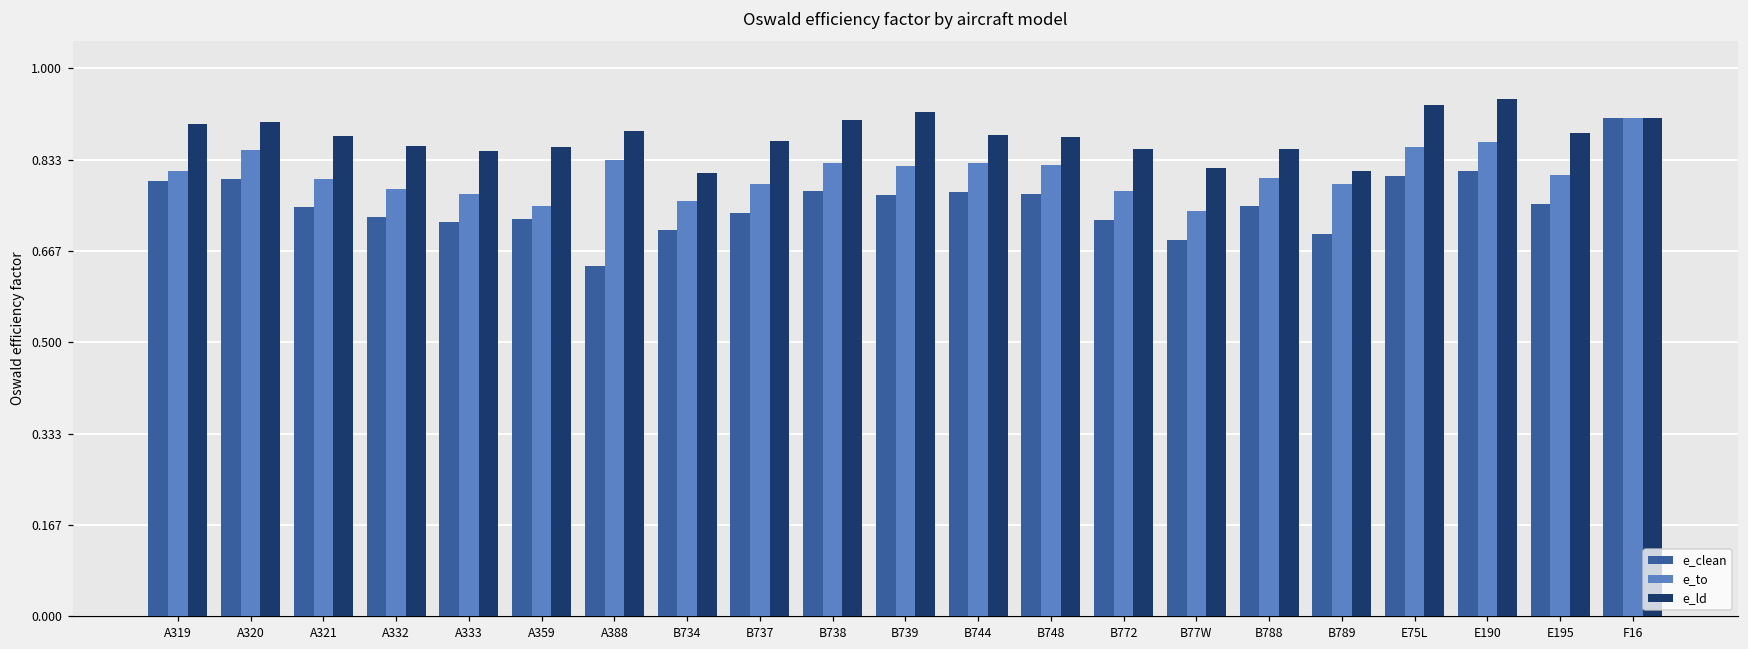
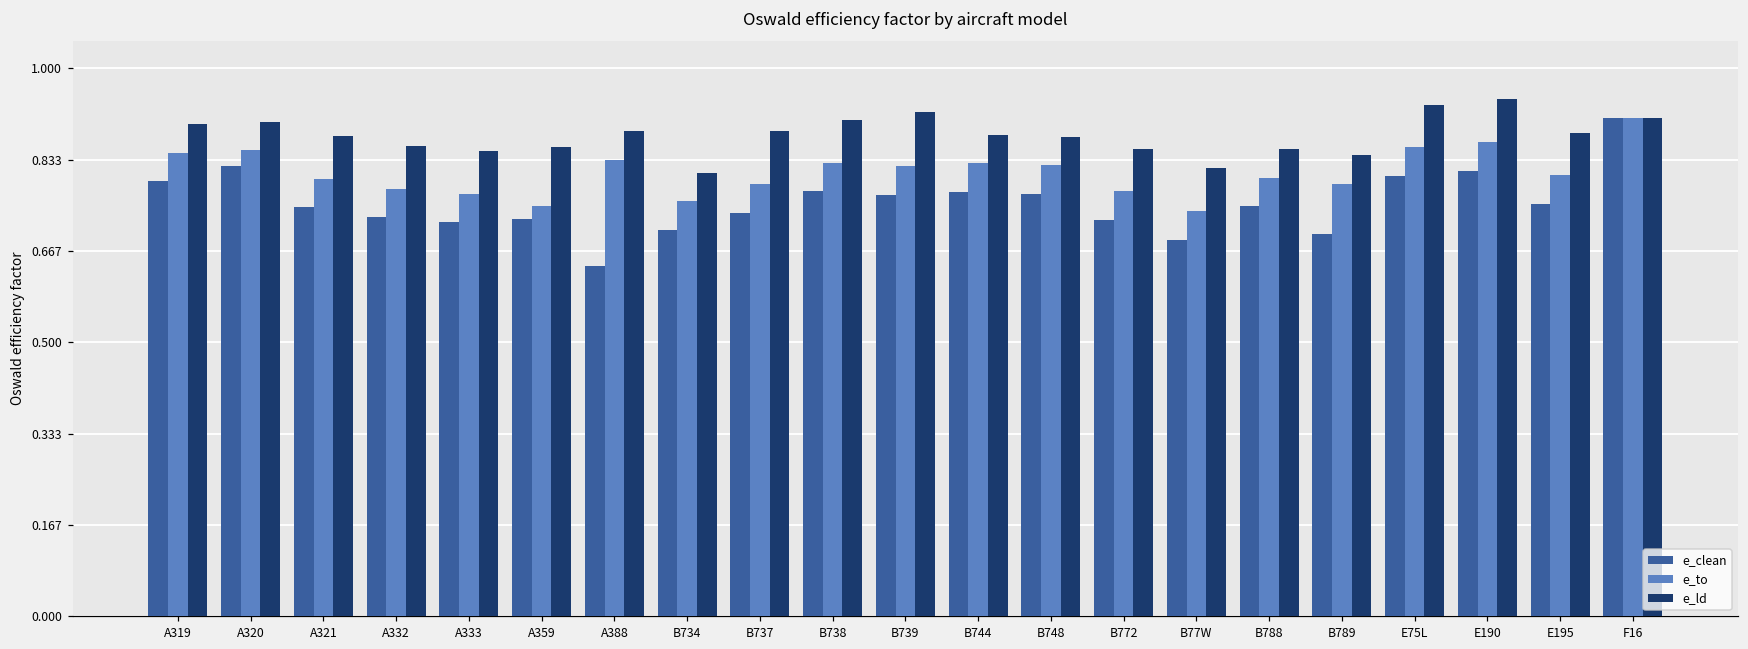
  {
    "e_clean": {
      "A319": 0.79,
-     "A320": 0.80,
+     "A320": 0.82,
      "A321": 0.75,
      "A332": 0.73,
      "A333": 0.72,
      "A359": 0.73,
      "A388": 0.64,
      "B734": 0.71,
      "B737": 0.74,
      "B738": 0.78,
      "B739": 0.77,
      "B744": 0.77,
      "B748": 0.77,
      "B772": 0.72,
      "B77W": 0.69,
      "B788": 0.75,
      "B789": 0.70,
      "E75L": 0.80,
      "E190": 0.81,
      "E195": 0.75,
      "F16": 0.91
    },
    "e_to": {
-     "A319": 0.81,
+     "A319": 0.85,
      "A320": 0.85,
      "A321": 0.80,
      "A332": 0.78,
      "A333": 0.77,
      "A359": 0.75,
      "A388": 0.83,
      "B734": 0.76,
      "B737": 0.79,
      "B738": 0.83,
      "B739": 0.82,
      "B744": 0.83,
      "B748": 0.82,
      "B772": 0.78,
      "B77W": 0.74,
      "B788": 0.80,
      "B789": 0.79,
      "E75L": 0.86,
      "E190": 0.87,
      "E195": 0.80,
      "F16": 0.91
    },
    "e_ld": {
      "A319": 0.90,
      "A320": 0.90,
      "A321": 0.88,
      "A332": 0.86,
      "A333": 0.85,
      "A359": 0.86,
      "A388": 0.89,
      "B734": 0.81,
-     "B737": 0.87,
+     "B737": 0.89,
      "B738": 0.91,
      "B739": 0.92,
      "B744": 0.88,
      "B748": 0.88,
      "B772": 0.85,
      "B77W": 0.82,
      "B788": 0.85,
-     "B789": 0.81,
+     "B789": 0.84,
      "E75L": 0.93,
      "E190": 0.94,
      "E195": 0.88,
      "F16": 0.91
    }
  }
